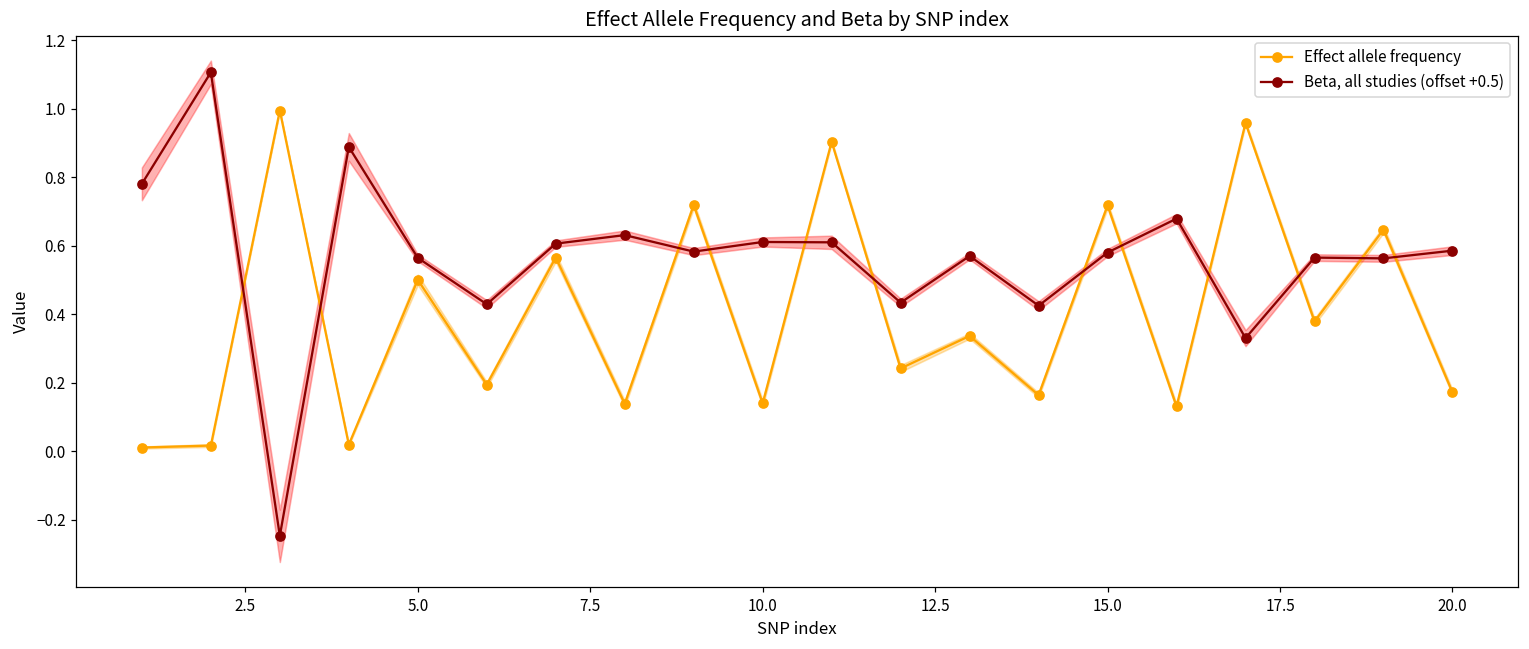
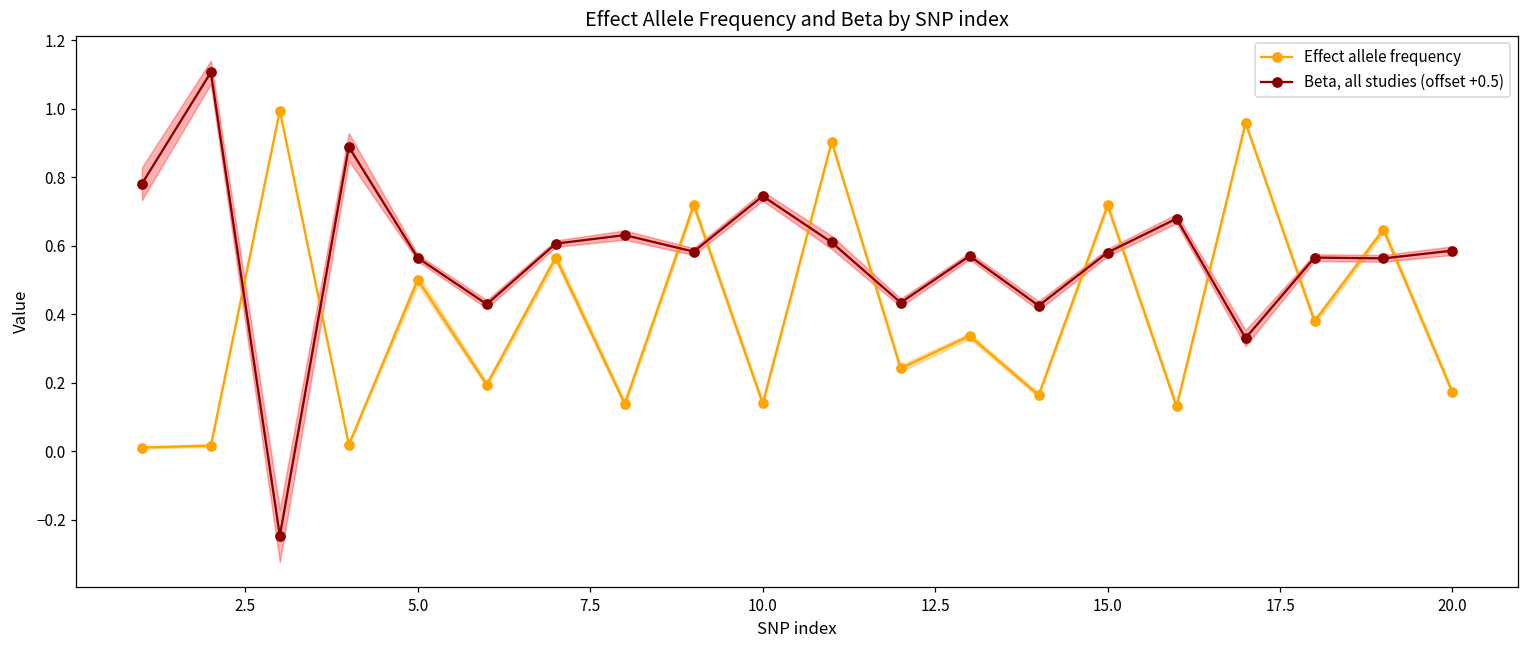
  {
    "Beta, all studies (offset +0.5)": {
      "5.0": 0.57,
-     "10.0": 0.61,
+     "10.0": 0.75,
      "15.0": 0.58,
      "20.0": 0.59
    }
  }
